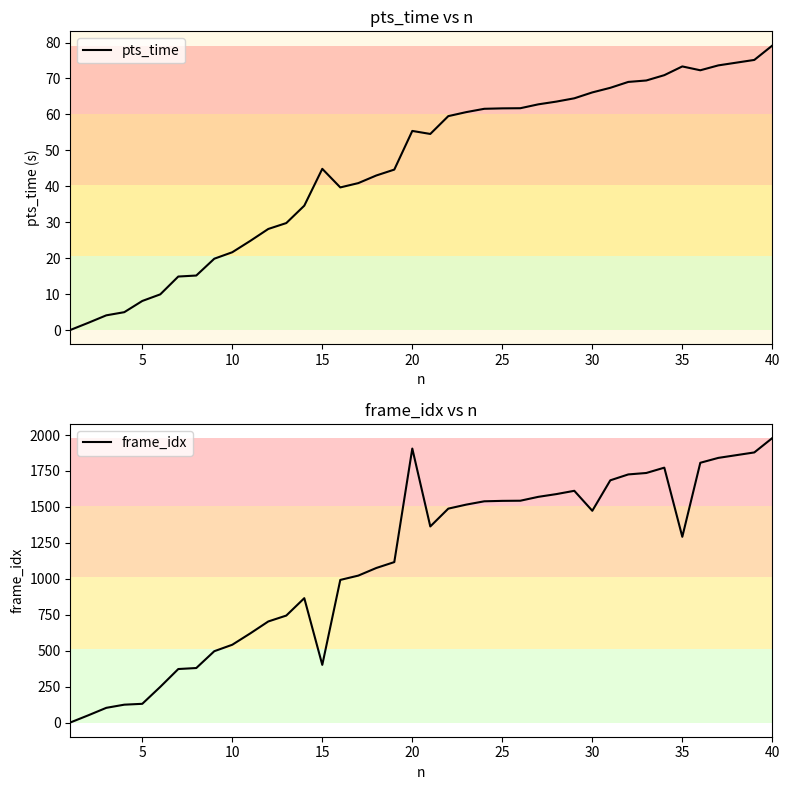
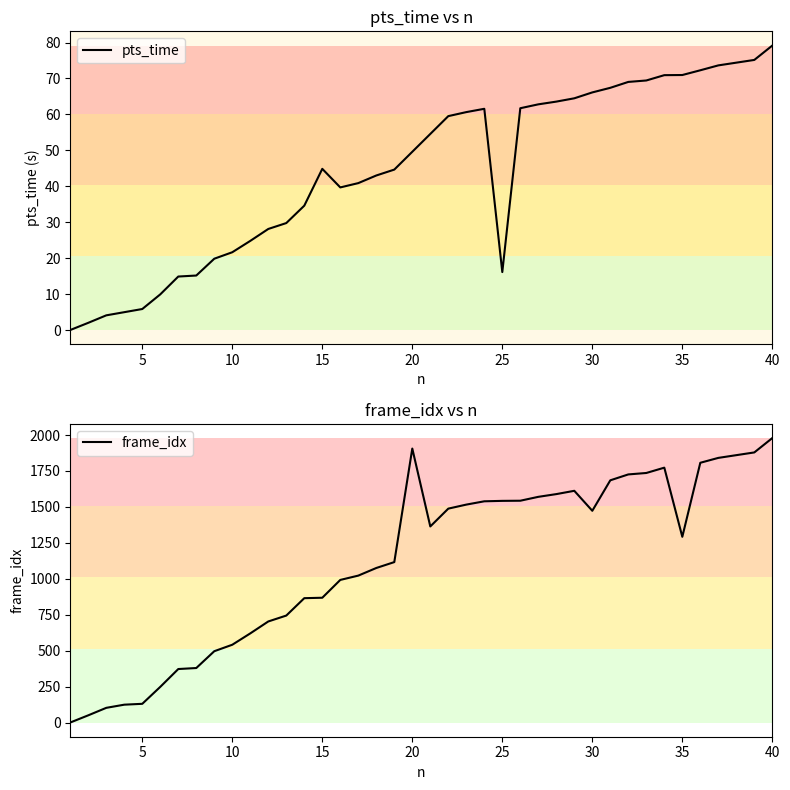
  {
    "pts_time vs n": {
-     "5": 8,
+     "5": 6,
      "10": 22,
      "15": 45,
-     "20": 55,
-     "25": 62,
+     "20": 50,
+     "25": 16,
      "30": 66,
-     "35": 73,
+     "35": 71,
      "40": 79
    },
    "frame_idx vs n": {
      "5": 130,
      "10": 540,
-     "15": 400,
+     "15": 870,
      "20": 1910,
      "25": 1540,
      "30": 1470,
      "35": 1290,
      "40": 1980
    }
  }
